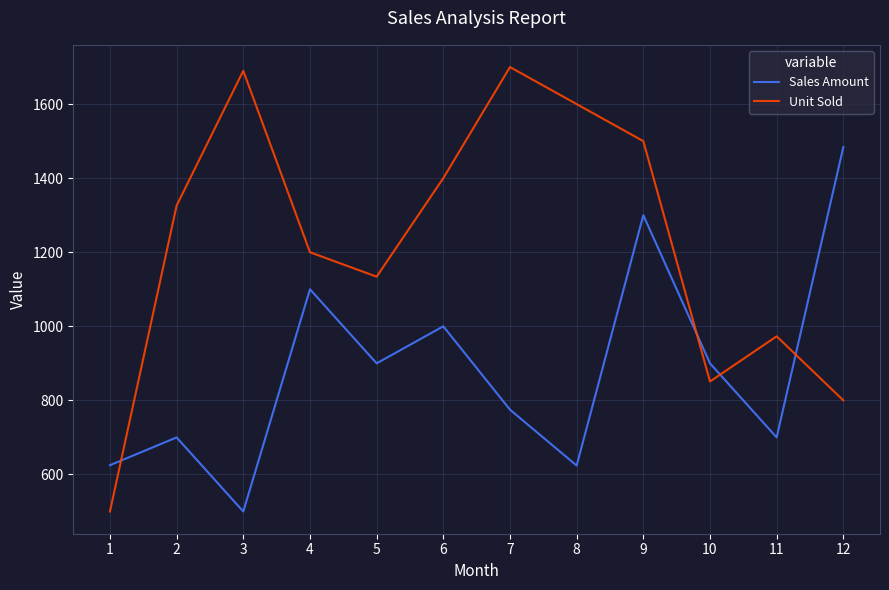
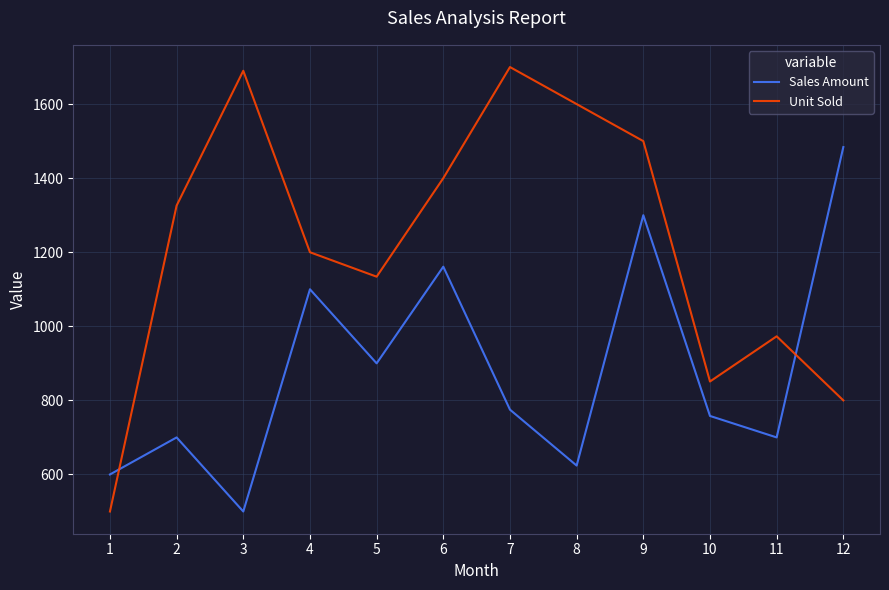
  {
    "Sales Amount": {
-     "1": 630,
+     "1": 600,
      "2": 700,
      "3": 500,
      "4": 1100,
      "5": 900,
-     "6": 1000,
+     "6": 1160,
      "7": 780,
      "8": 620,
      "9": 1300,
-     "10": 900,
+     "10": 760,
      "11": 700,
      "12": 1480
    },
    "Unit Sold": {
      "1": 500,
      "2": 1330,
      "3": 1690,
      "4": 1200,
      "5": 1130,
      "6": 1400,
      "7": 1700,
      "8": 1600,
      "9": 1500,
      "10": 850,
      "11": 970,
      "12": 800
    }
  }
